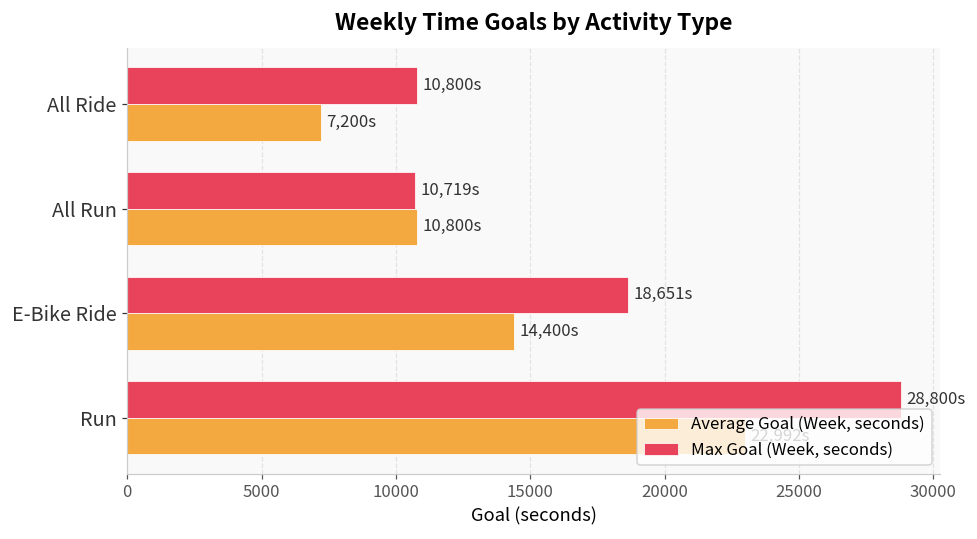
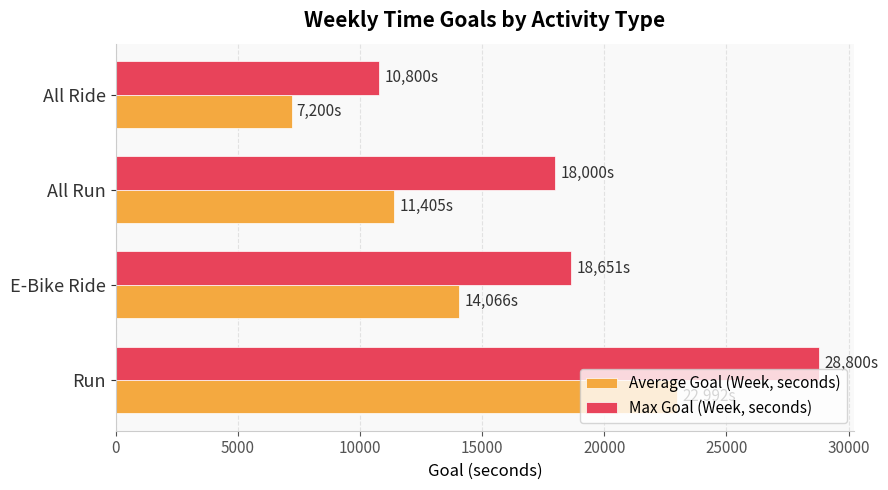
  {
    "Average Goal (Week, seconds)": {
      "All Ride": "7,200s",
-     "All Run": "10,800s",
-     "E-Bike Ride": "14,400s"
+     "All Run": "11,405s",
+     "E-Bike Ride": "14,066s"
    },
    "Max Goal (Week, seconds)": {
      "All Ride": "10,800s",
-     "All Run": "10,719s",
+     "All Run": "18,000s",
      "E-Bike Ride": "18,651s"
    }
  }
